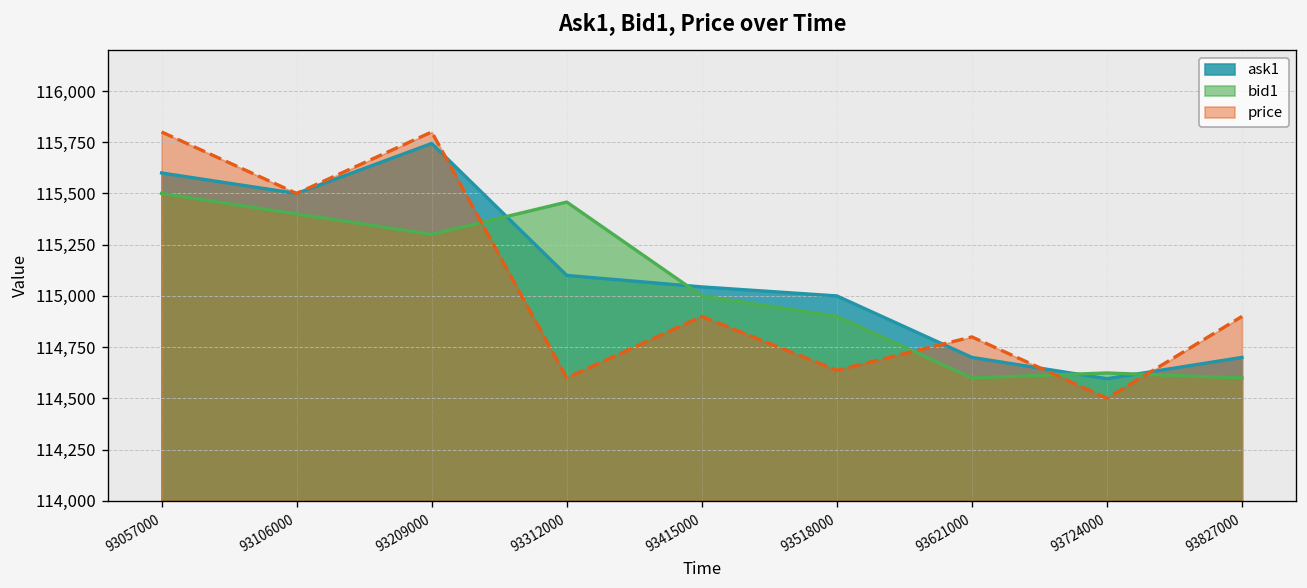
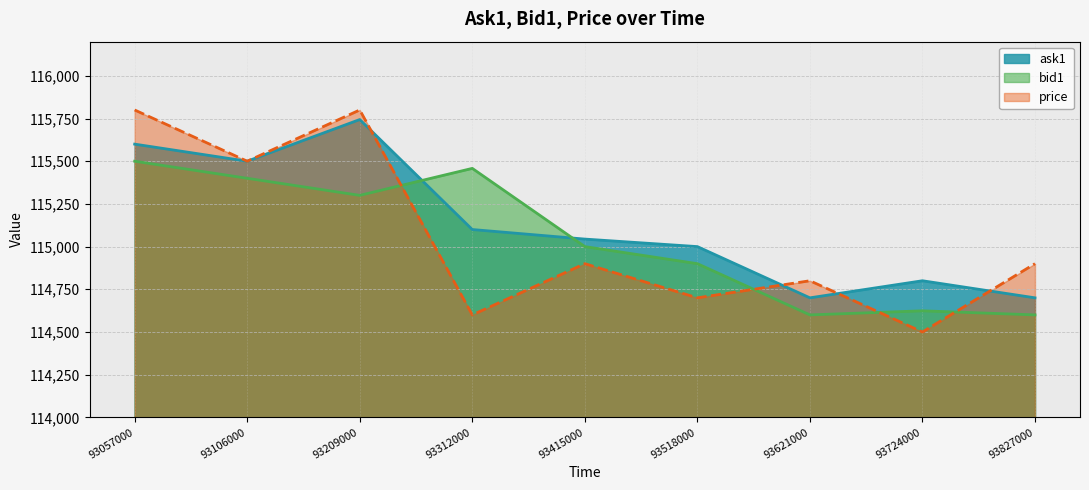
  {
    "ask1": {
      "93057000": "115,600",
      "93209000": "115,740",
      "93312000": "115,100",
      "93415000": "115,040",
      "93518000": "115,000",
      "93621000": "114,700",
-     "93724000": "114,600",
+     "93724000": "114,800",
      "93827000": "114,700"
    },
    "bid1": {
      "93057000": "115,500",
      "93106000": "115,400",
      "93209000": "115,300",
      "93312000": "115,460",
      "93415000": "115,000",
      "93518000": "114,900",
      "93621000": "114,600",
      "93724000": "114,620",
      "93827000": "114,600"
    },
    "price": {
      "93057000": "115,800",
      "93209000": "115,800",
      "93312000": "114,600",
      "93415000": "114,900",
-     "93518000": "114,640",
+     "93518000": "114,700",
      "93621000": "114,800",
      "93724000": "114,500",
      "93827000": "114,900"
    }
  }
